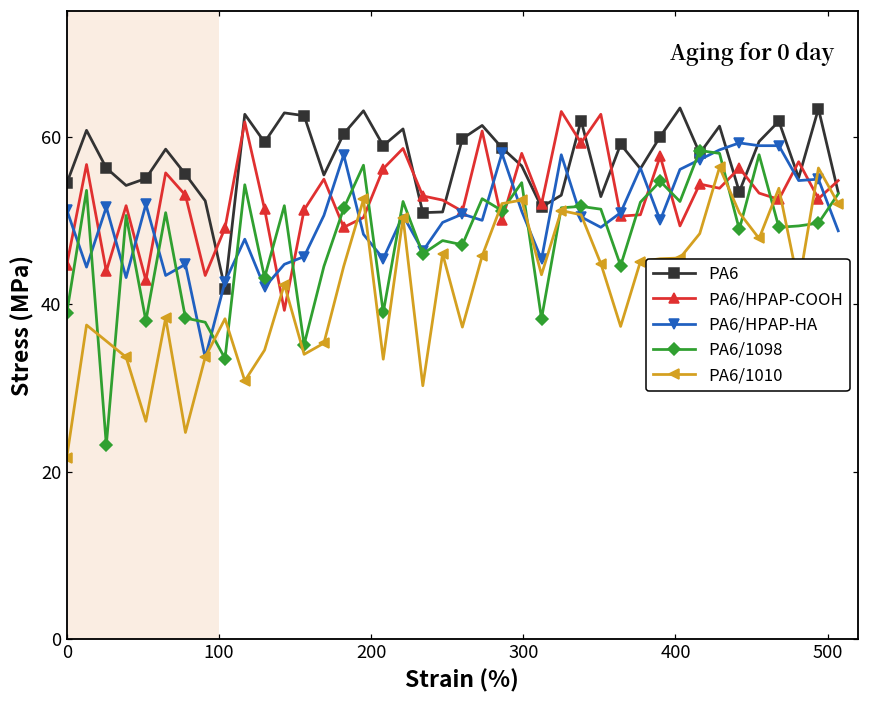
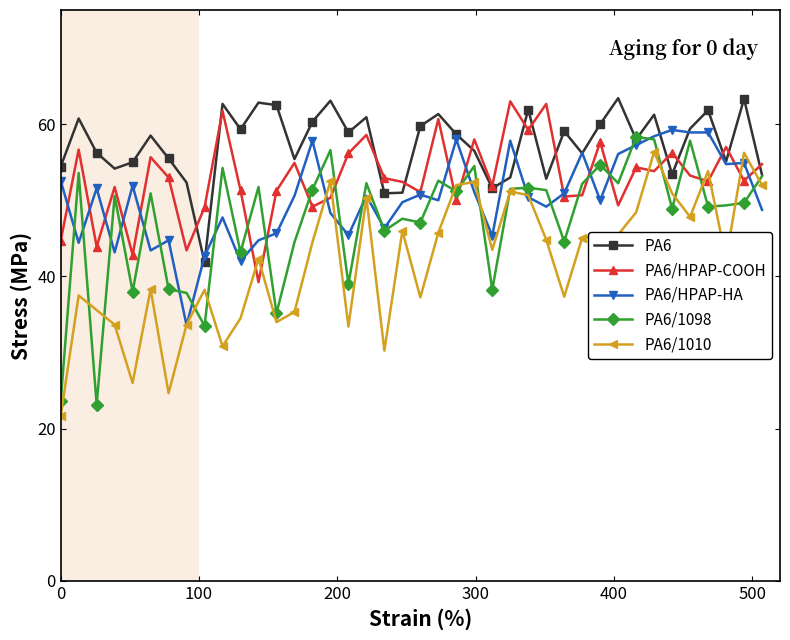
  {
    "PA6": {
      "0": 54
    },
    "PA6/HPAP-COOH": {
      "0": 45
    },
    "PA6/HPAP-HA": {
-     "0": 51
+     "0": 53
    },
    "PA6/1098": {
-     "0": 39
+     "0": 24
    },
    "PA6/1010": {
      "0": 22
    }
  }
